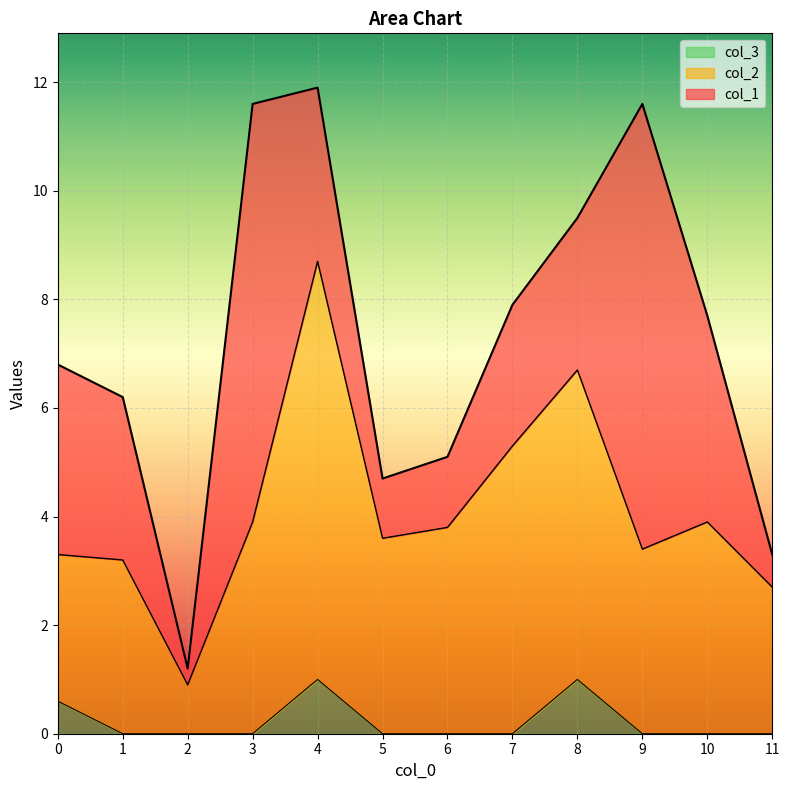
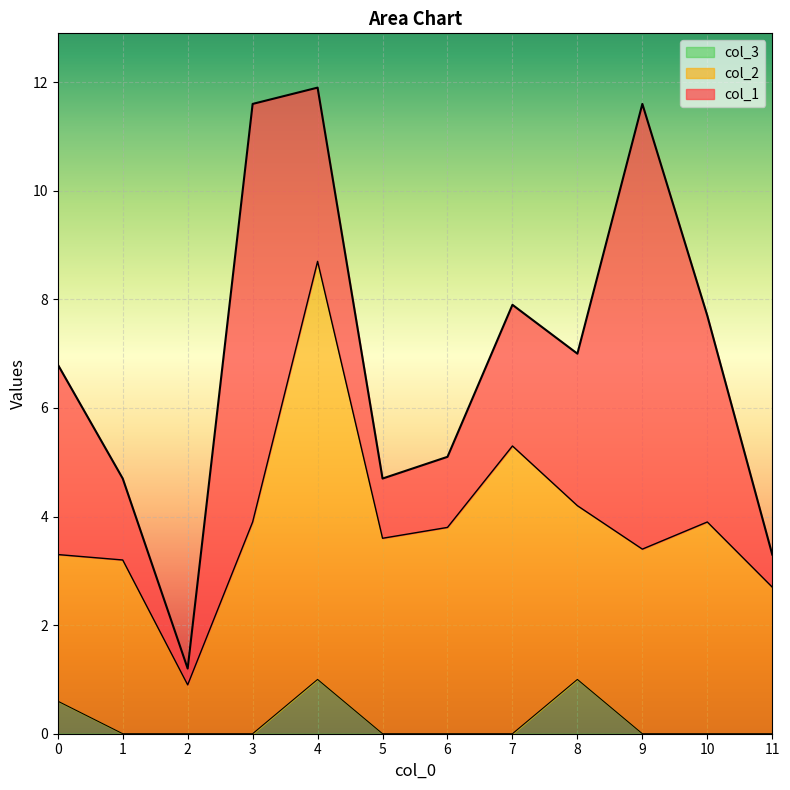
  {
    "col_3": {
      "0": 0.6,
      "1": 0.0,
      "2": 0.0,
      "3": 0.0,
      "4": 1.0,
      "5": 0.0,
      "6": 0.0,
      "7": 0.0,
      "8": 1.0,
      "9": 0.0,
      "10": 0.0,
      "11": 0.0
    },
    "col_2": {
      "0": 2.7,
      "1": 3.2,
      "2": 0.9,
      "3": 3.9,
      "4": 7.7,
      "5": 3.6,
      "6": 3.8,
      "7": 5.3,
-     "8": 5.7,
+     "8": 3.2,
      "9": 3.4,
      "10": 3.9,
      "11": 2.7
    },
    "col_1": {
      "0": 3.5,
-     "1": 3.0,
+     "1": 1.5,
      "2": 0.3,
      "3": 7.7,
      "4": 3.2,
      "5": 1.1,
      "6": 1.3,
      "7": 2.6,
      "8": 2.8,
      "9": 8.2,
      "10": 3.8,
      "11": 0.6
    }
  }
